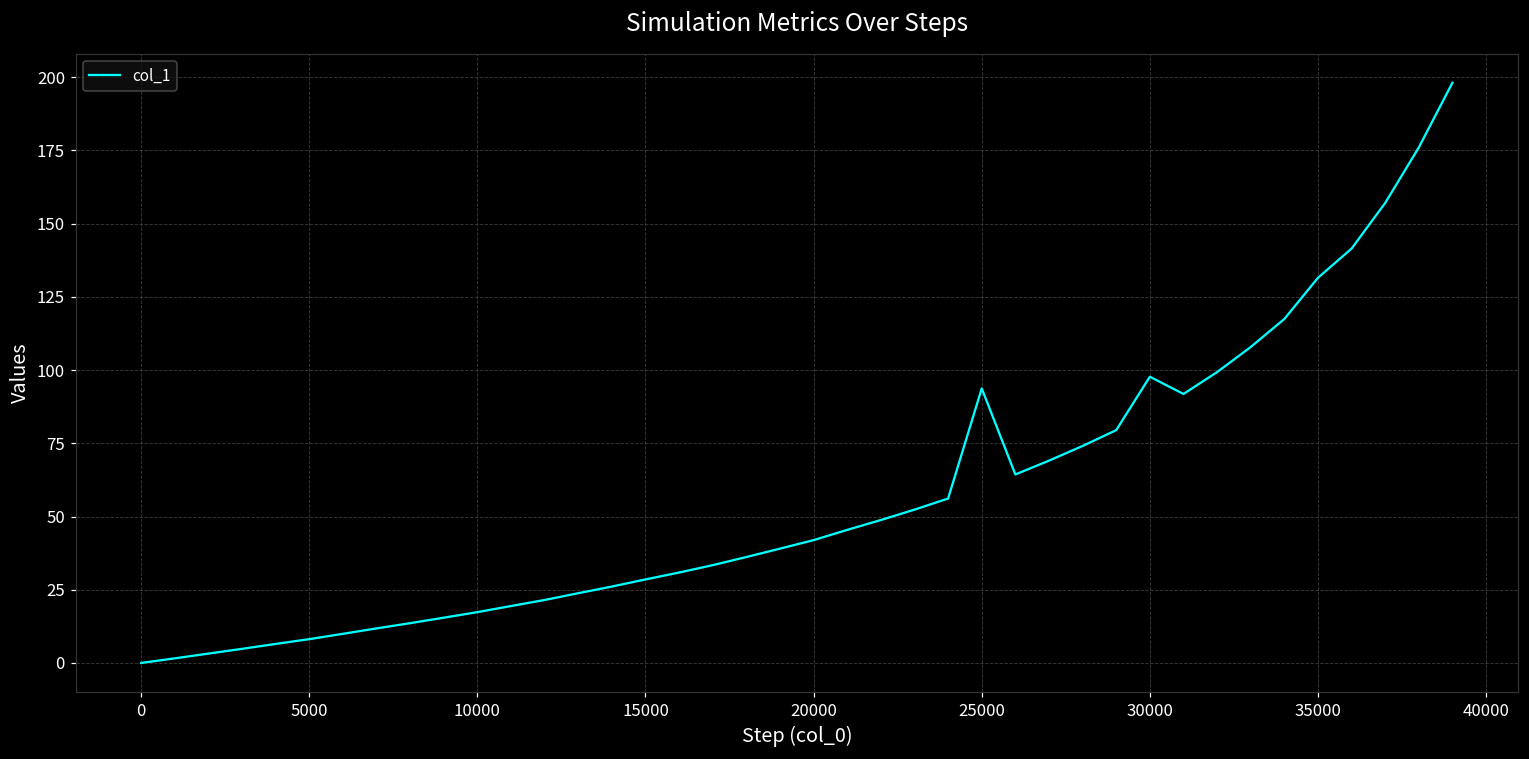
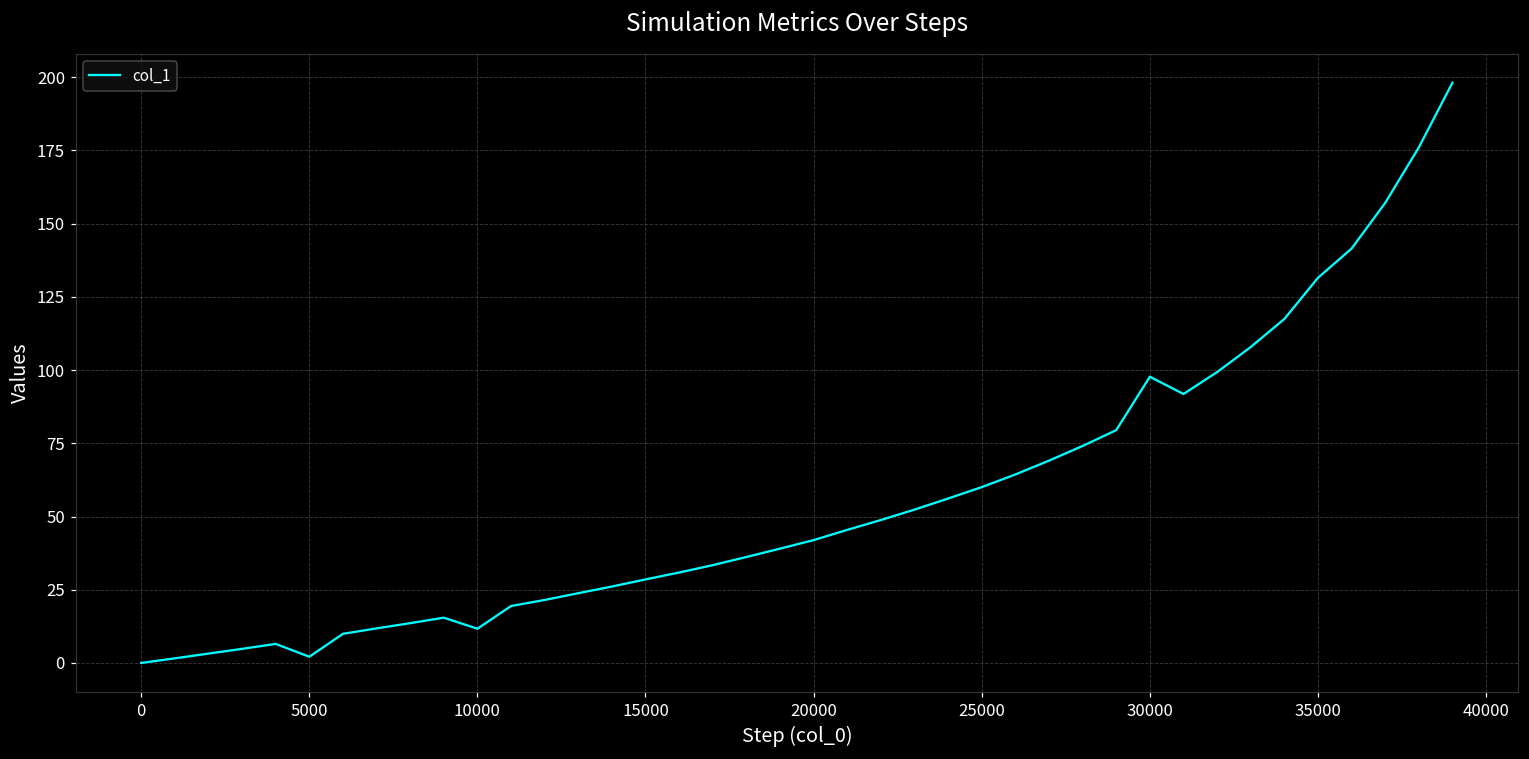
  {
    "0": 0,
-   "5000": 8,
-   "10000": 17,
+   "5000": 2,
+   "10000": 12,
    "15000": 29,
    "20000": 42,
-   "25000": 94,
+   "25000": 60,
    "30000": 98,
    "35000": 132
  }
